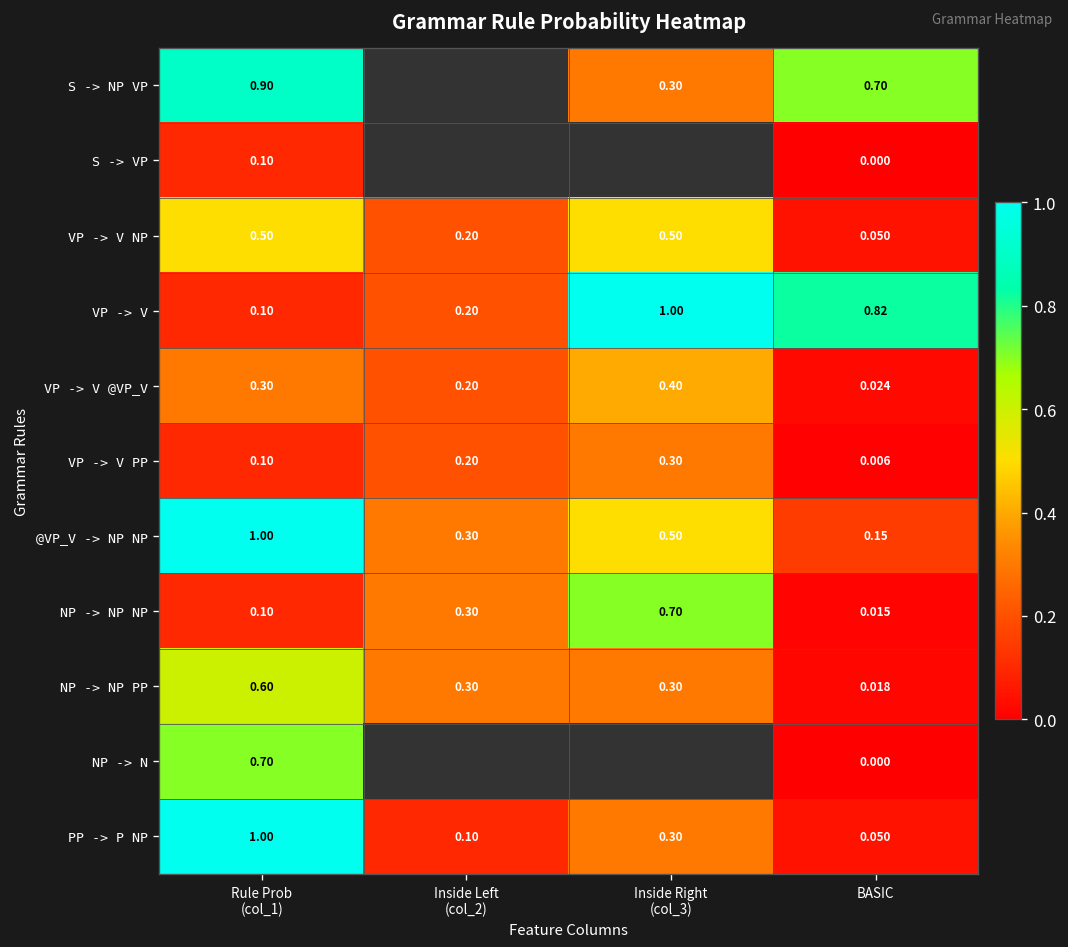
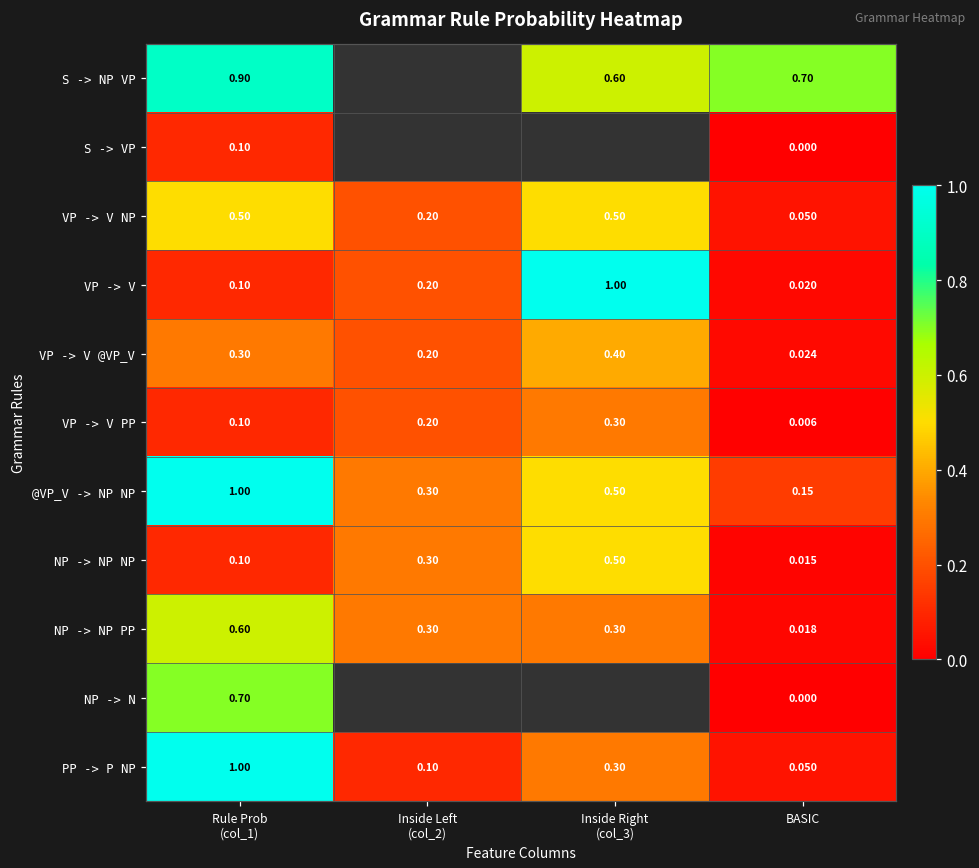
  {
    "S -> NP VP": {
      "Rule Prob (col_1)": 0.90,
-     "Inside Right (col_3)": 0.30,
+     "Inside Right (col_3)": 0.60,
      "BASIC": 0.70
    },
    "S -> VP": {
      "Rule Prob (col_1)": 0.10,
      "BASIC": 0.000
    },
    "VP -> V NP": {
      "Rule Prob (col_1)": 0.50,
      "Inside Left (col_2)": 0.20,
      "Inside Right (col_3)": 0.50,
      "BASIC": 0.050
    },
    "VP -> V": {
      "Rule Prob (col_1)": 0.10,
      "Inside Left (col_2)": 0.20,
      "Inside Right (col_3)": 1.00,
-     "BASIC": 0.82
+     "BASIC": 0.020
    },
    "VP -> V @VP_V": {
      "Rule Prob (col_1)": 0.30,
      "Inside Left (col_2)": 0.20,
      "Inside Right (col_3)": 0.40,
      "BASIC": 0.024
    },
    "VP -> V PP": {
      "Rule Prob (col_1)": 0.10,
      "Inside Left (col_2)": 0.20,
      "Inside Right (col_3)": 0.30,
      "BASIC": 0.006
    },
    "@VP_V -> NP NP": {
      "Rule Prob (col_1)": 1.00,
      "Inside Left (col_2)": 0.30,
      "Inside Right (col_3)": 0.50,
      "BASIC": 0.15
    },
    "NP -> NP NP": {
      "Rule Prob (col_1)": 0.10,
      "Inside Left (col_2)": 0.30,
-     "Inside Right (col_3)": 0.70,
+     "Inside Right (col_3)": 0.50,
      "BASIC": 0.015
    },
    "NP -> NP PP": {
      "Rule Prob (col_1)": 0.60,
      "Inside Left (col_2)": 0.30,
      "Inside Right (col_3)": 0.30,
      "BASIC": 0.018
    },
    "NP -> N": {
      "Rule Prob (col_1)": 0.70,
      "BASIC": 0.000
    },
    "PP -> P NP": {
      "Rule Prob (col_1)": 1.00,
      "Inside Left (col_2)": 0.10,
      "Inside Right (col_3)": 0.30,
      "BASIC": 0.050
    }
  }
